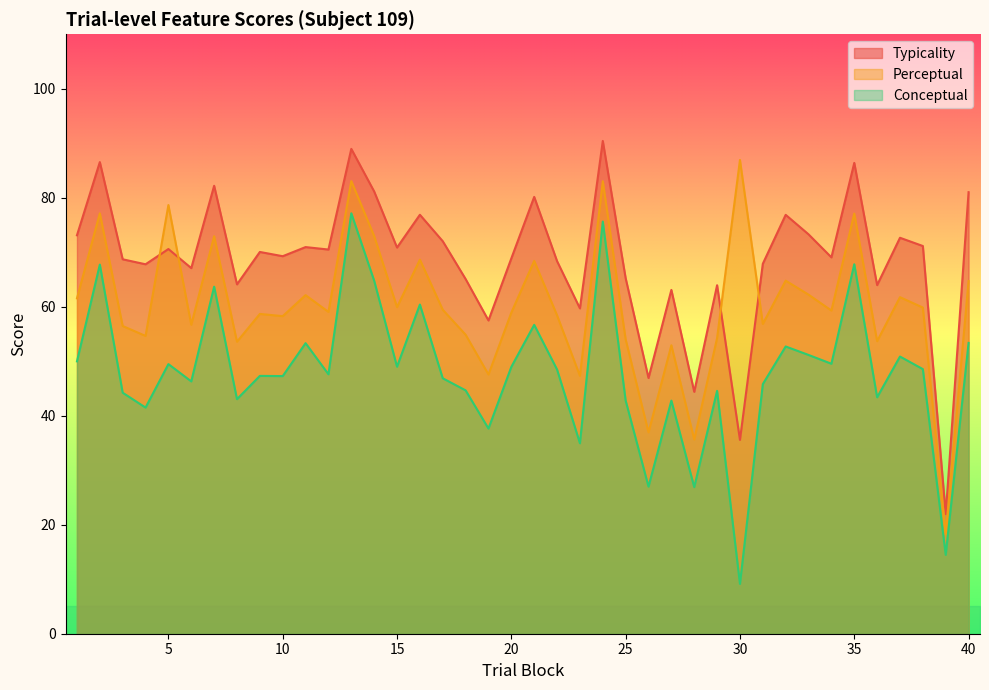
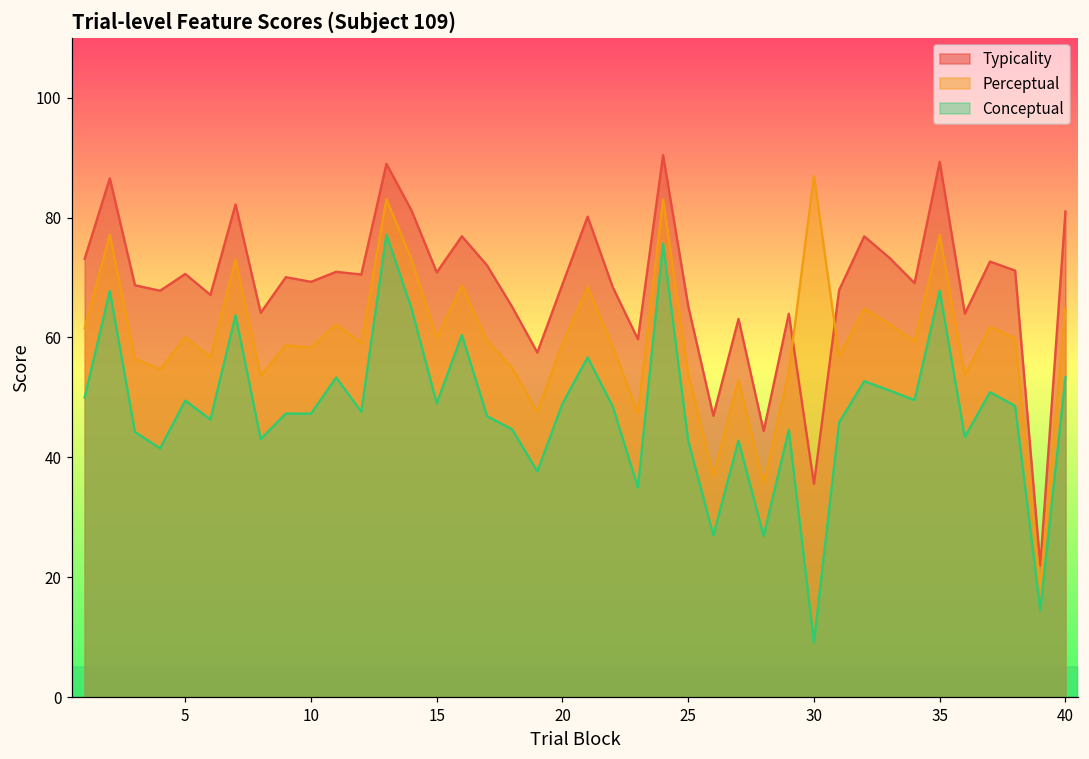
  {
    "Typicality": {
      "5": 71,
      "10": 69,
      "15": 71,
      "20": 69,
      "25": 65,
      "30": 36,
-     "35": 86,
+     "35": 89,
      "40": 81
    },
    "Perceptual": {
-     "5": 79,
+     "5": 60,
      "10": 58,
      "15": 60,
      "20": 59,
      "25": 54,
      "30": 87,
      "35": 77,
      "40": 65
    }
  }
